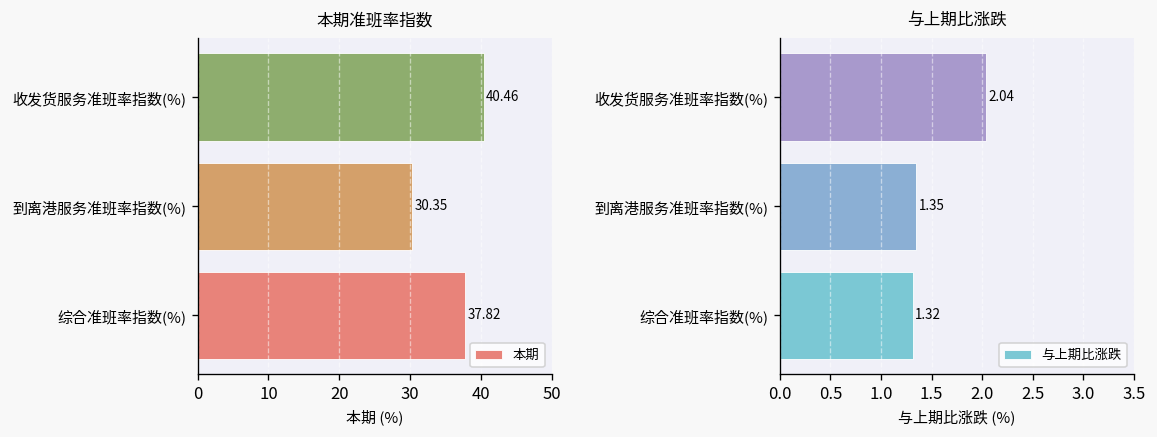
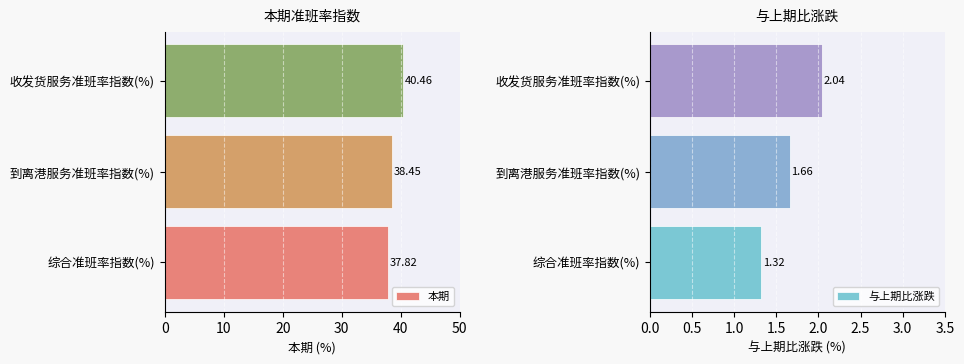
  {
    "本期准班率指数": {
      "收发货服务准班率指数(%)": 40.46,
-     "到离港服务准班率指数(%)": 30.35,
+     "到离港服务准班率指数(%)": 38.45,
      "综合准班率指数(%)": 37.82
    },
    "与上期比涨跌": {
      "收发货服务准班率指数(%)": 2.04,
-     "到离港服务准班率指数(%)": 1.35,
+     "到离港服务准班率指数(%)": 1.66,
      "综合准班率指数(%)": 1.32
    }
  }
